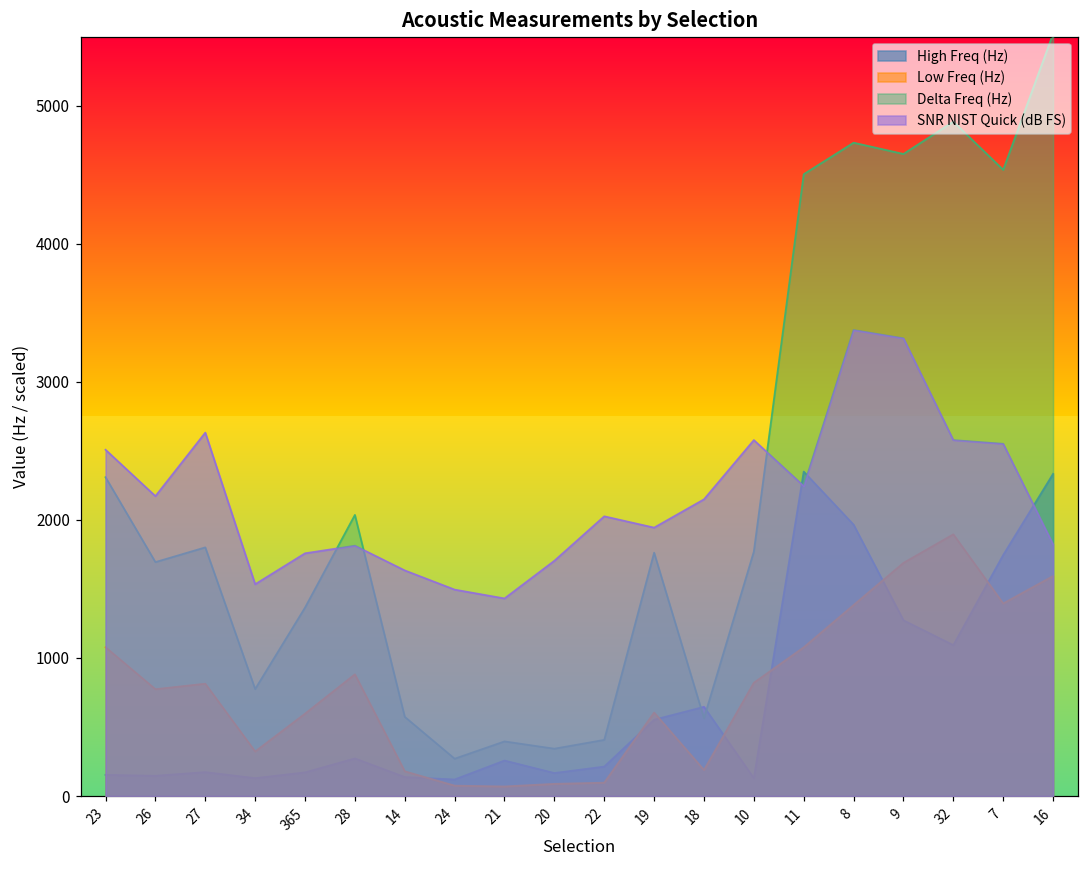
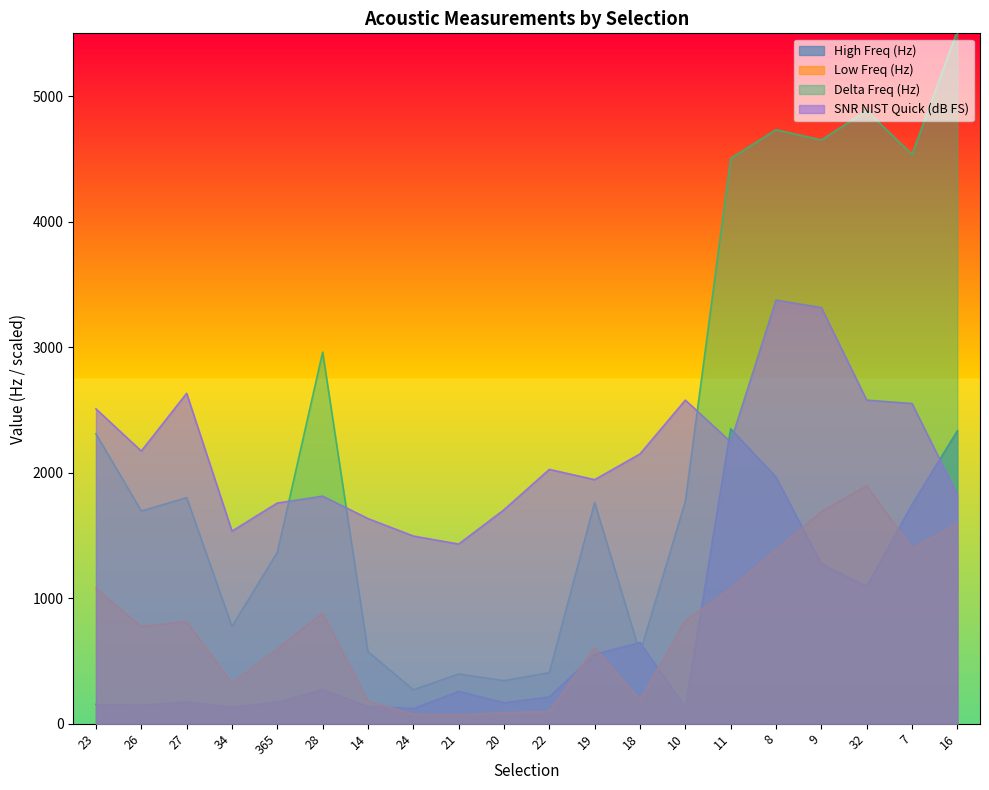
  {
    "High Freq (Hz)": {
      "23": 150,
      "26": 150,
      "27": 170,
      "34": 130,
      "365": 170,
      "28": 270,
      "14": 140,
      "24": 120,
      "21": 260,
      "20": 170,
      "22": 210,
      "19": 550,
      "18": 650,
      "10": 130,
      "11": 2350,
      "8": 1970,
      "9": 1270,
      "32": 1090,
      "7": 1750,
      "16": 2330
    },
    "Low Freq (Hz)": {
      "23": 1080,
      "26": 770,
      "27": 810,
      "34": 320,
      "365": 600,
      "28": 880,
      "14": 180,
      "24": 80,
      "21": 70,
      "20": 90,
      "22": 100,
      "19": 600,
      "18": 190,
      "10": 820,
      "11": 1080,
      "8": 1380,
      "9": 1690,
      "32": 1900,
      "7": 1390,
      "16": 1590
    },
    "Delta Freq (Hz)": {
      "23": 2310,
      "26": 1690,
      "27": 1800,
      "34": 770,
      "365": 1360,
-     "28": 2040,
+     "28": 2960,
      "14": 570,
      "24": 270,
      "21": 400,
      "20": 340,
      "22": 410,
      "19": 1760,
      "18": 560,
      "10": 1770,
      "11": 4500,
      "8": 4730,
      "9": 4650,
      "7": 4540
    },
    "SNR NIST Quick (dB FS)": {
      "23": 2510,
      "26": 2170,
      "27": 2630,
      "34": 1530,
      "365": 1760,
      "28": 1810,
      "14": 1630,
      "24": 1500,
      "21": 1430,
      "20": 1700,
      "22": 2030,
      "19": 1940,
      "18": 2150,
      "10": 2580,
      "11": 2250,
      "8": 3380,
      "9": 3320,
      "32": 2580,
      "7": 2550,
      "16": 1820
    }
  }
